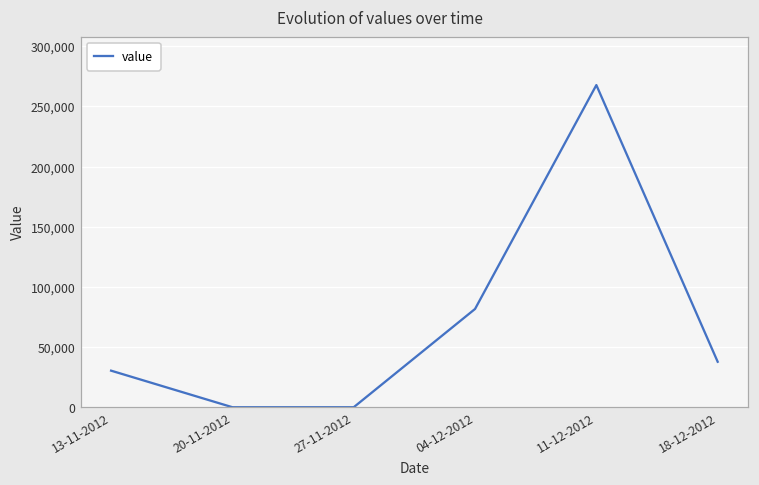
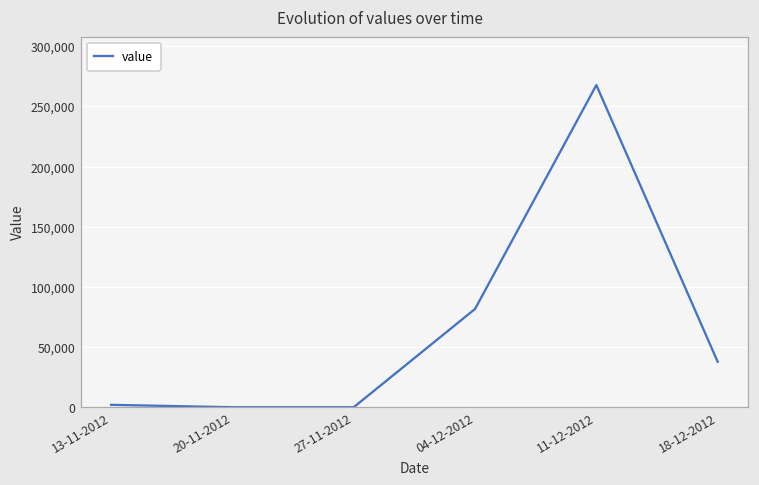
  {
-   "13-11-2012": "30,000",
+   "13-11-2012": "2,000",
    "20-11-2012": "0",
    "27-11-2012": "0",
    "04-12-2012": "82,000",
    "11-12-2012": "268,000",
    "18-12-2012": "38,000"
  }
